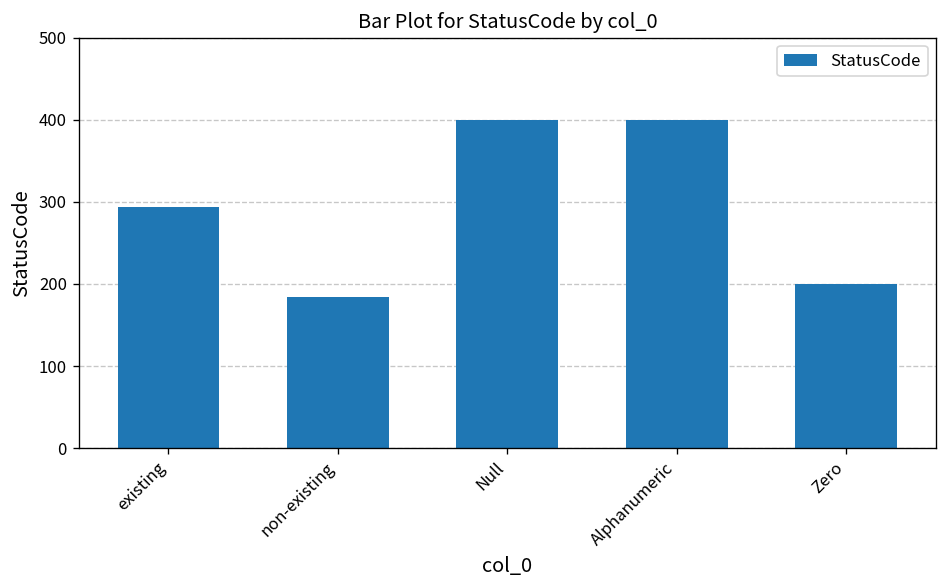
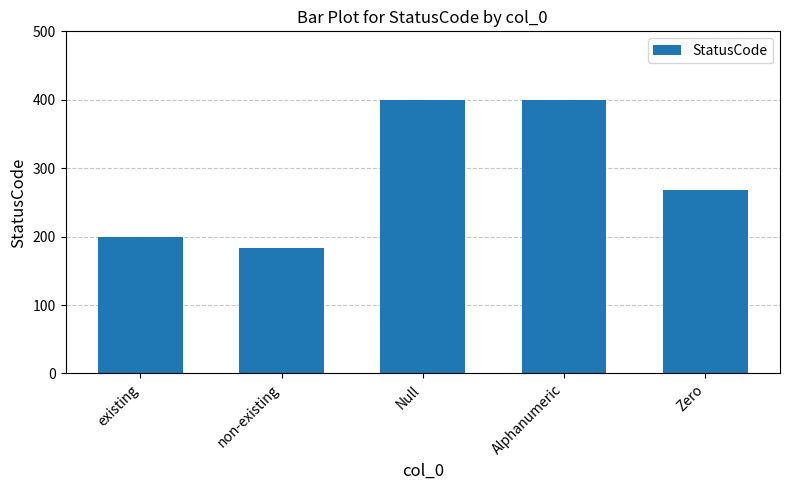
  {
-   "existing": 290,
+   "existing": 200,
    "non-existing": 180,
    "Null": 400,
    "Alphanumeric": 400,
-   "Zero": 200
+   "Zero": 270
  }
